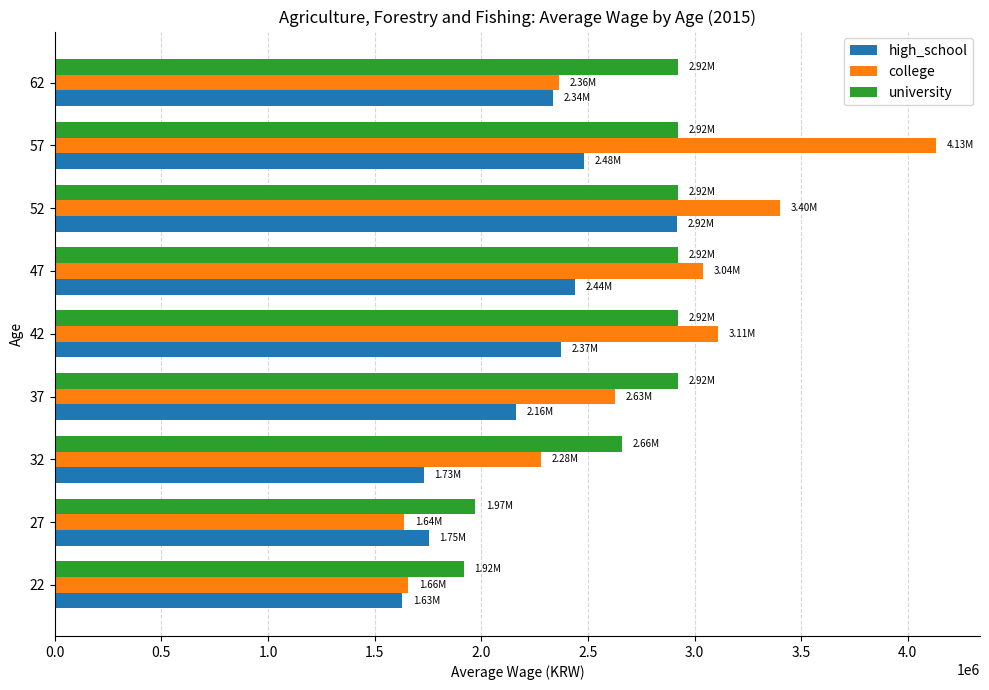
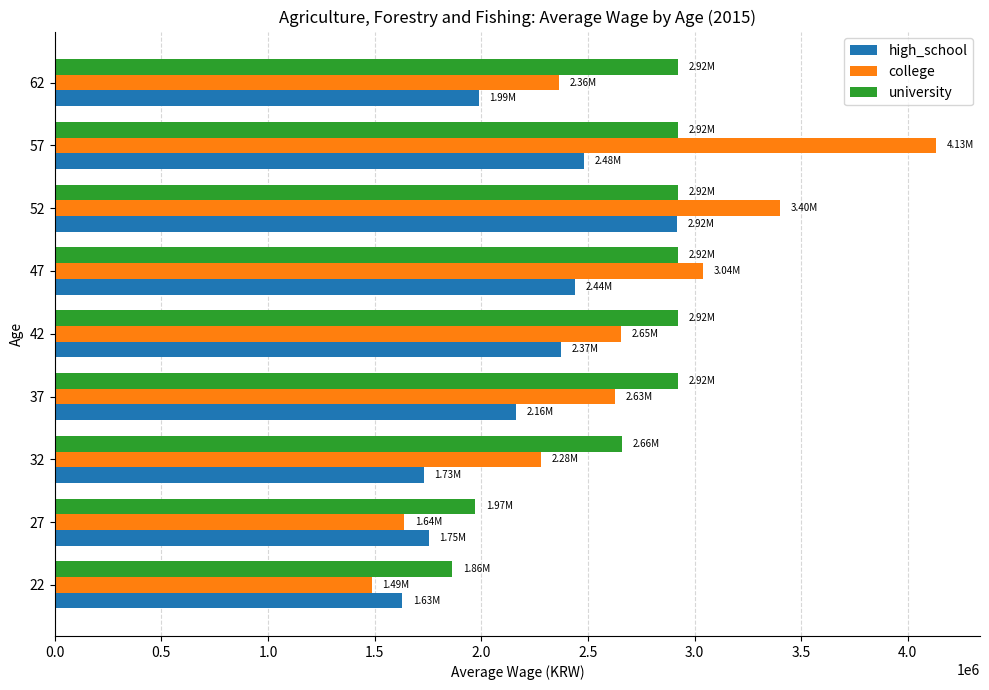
  {
    "high_school": {
-     "62": "2.34M",
+     "62": "1.99M",
      "57": "2.48M",
      "52": "2.92M",
      "47": "2.44M",
      "42": "2.37M",
      "37": "2.16M",
      "32": "1.73M",
      "27": "1.75M",
      "22": "1.63M"
    },
    "college": {
      "62": "2.36M",
      "57": "4.13M",
      "52": "3.40M",
      "47": "3.04M",
-     "42": "3.11M",
+     "42": "2.65M",
      "37": "2.63M",
      "32": "2.28M",
      "27": "1.64M",
-     "22": "1.66M"
+     "22": "1.49M"
    },
    "university": {
      "62": "2.92M",
      "57": "2.92M",
      "52": "2.92M",
      "47": "2.92M",
      "42": "2.92M",
      "37": "2.92M",
      "32": "2.66M",
      "27": "1.97M",
-     "22": "1.92M"
+     "22": "1.86M"
    }
  }
